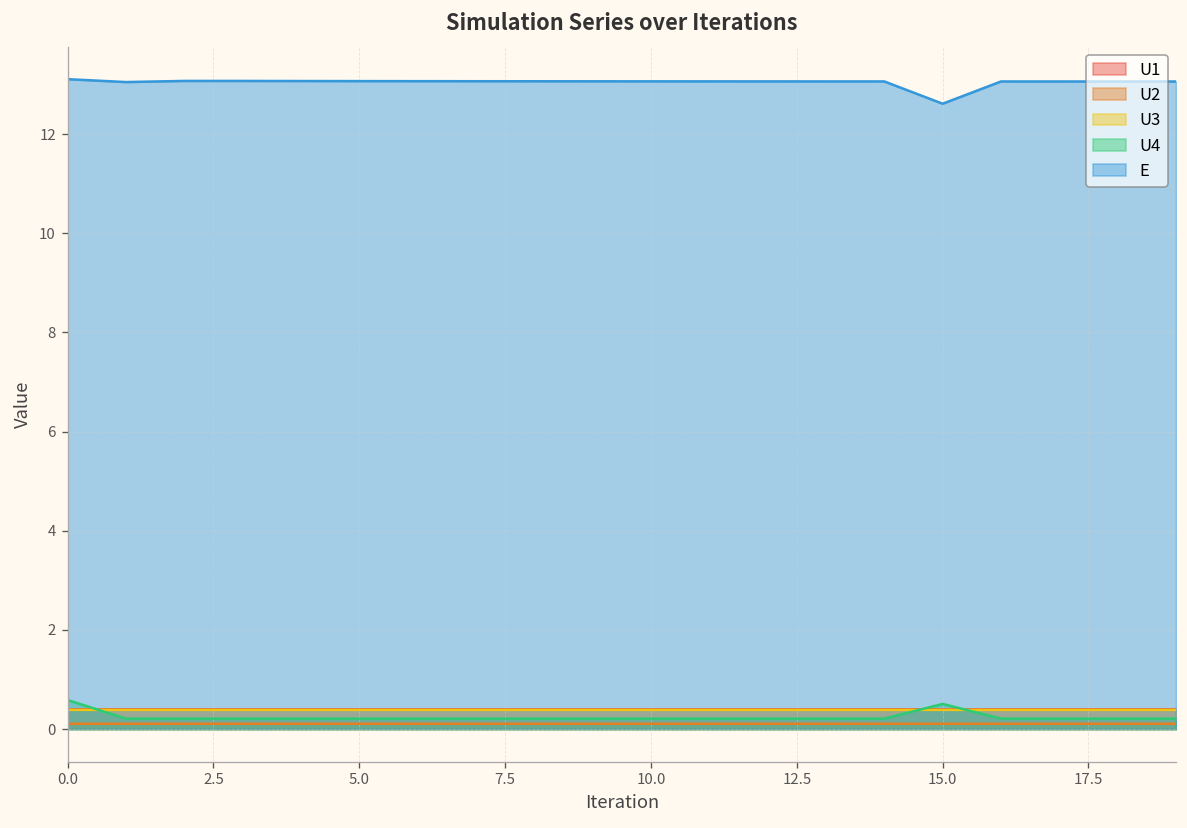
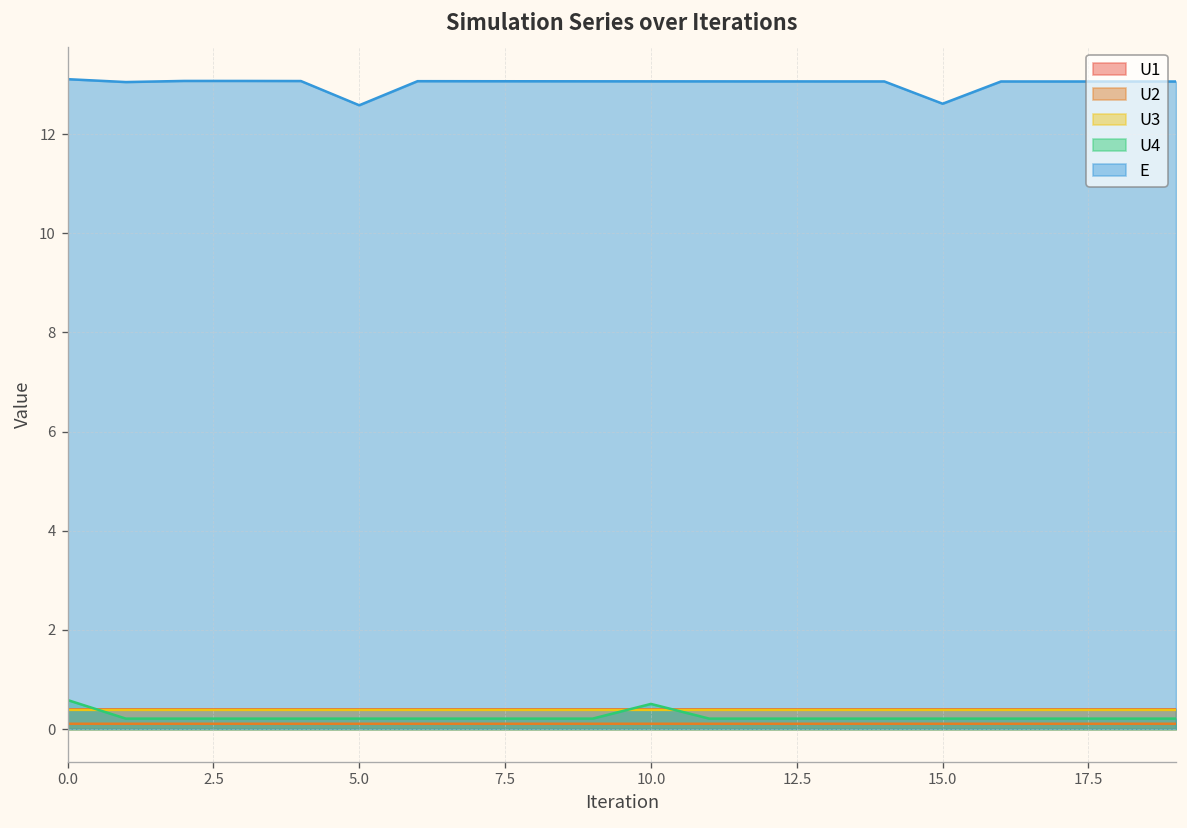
  {
    "U4": {
      "0.0": 0.6,
      "5.0": 0.2,
-     "10.0": 0.2,
-     "15.0": 0.5
+     "10.0": 0.5,
+     "15.0": 0.2
    },
    "E": {
      "0.0": 13.1,
-     "5.0": 13.1,
+     "5.0": 12.6,
      "10.0": 13.1,
      "15.0": 12.6
    }
  }
